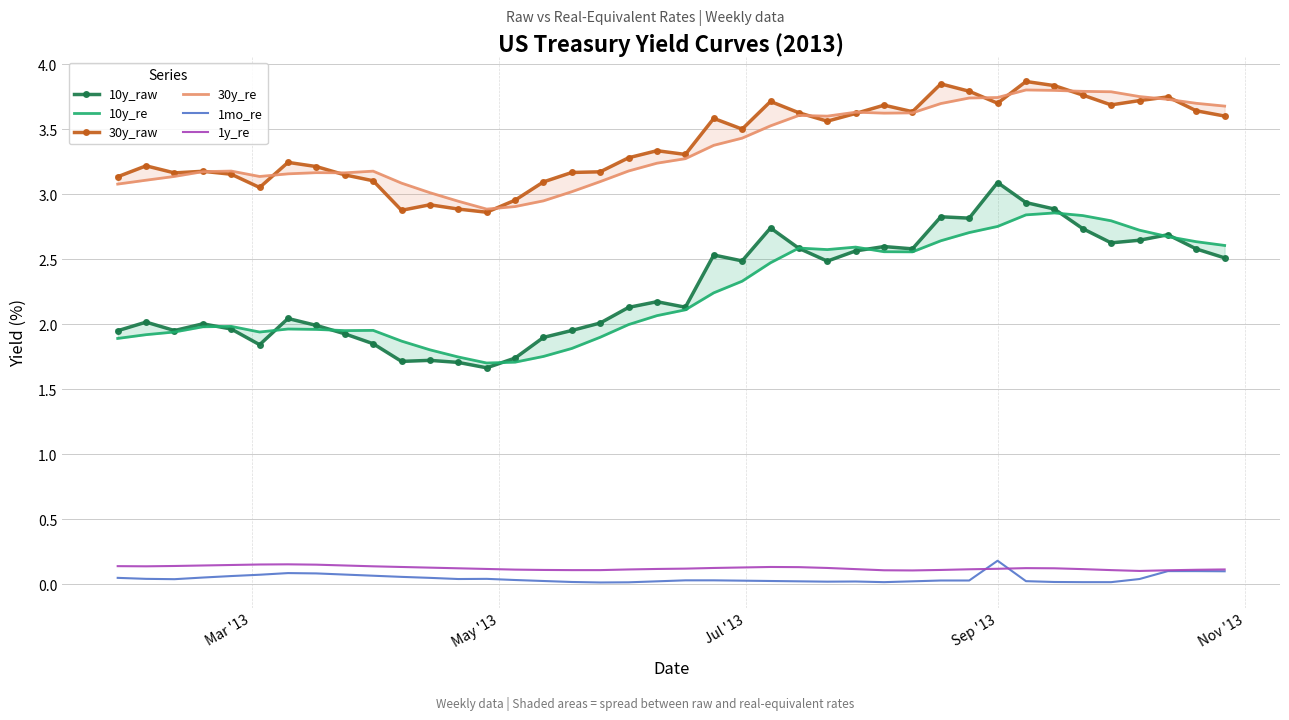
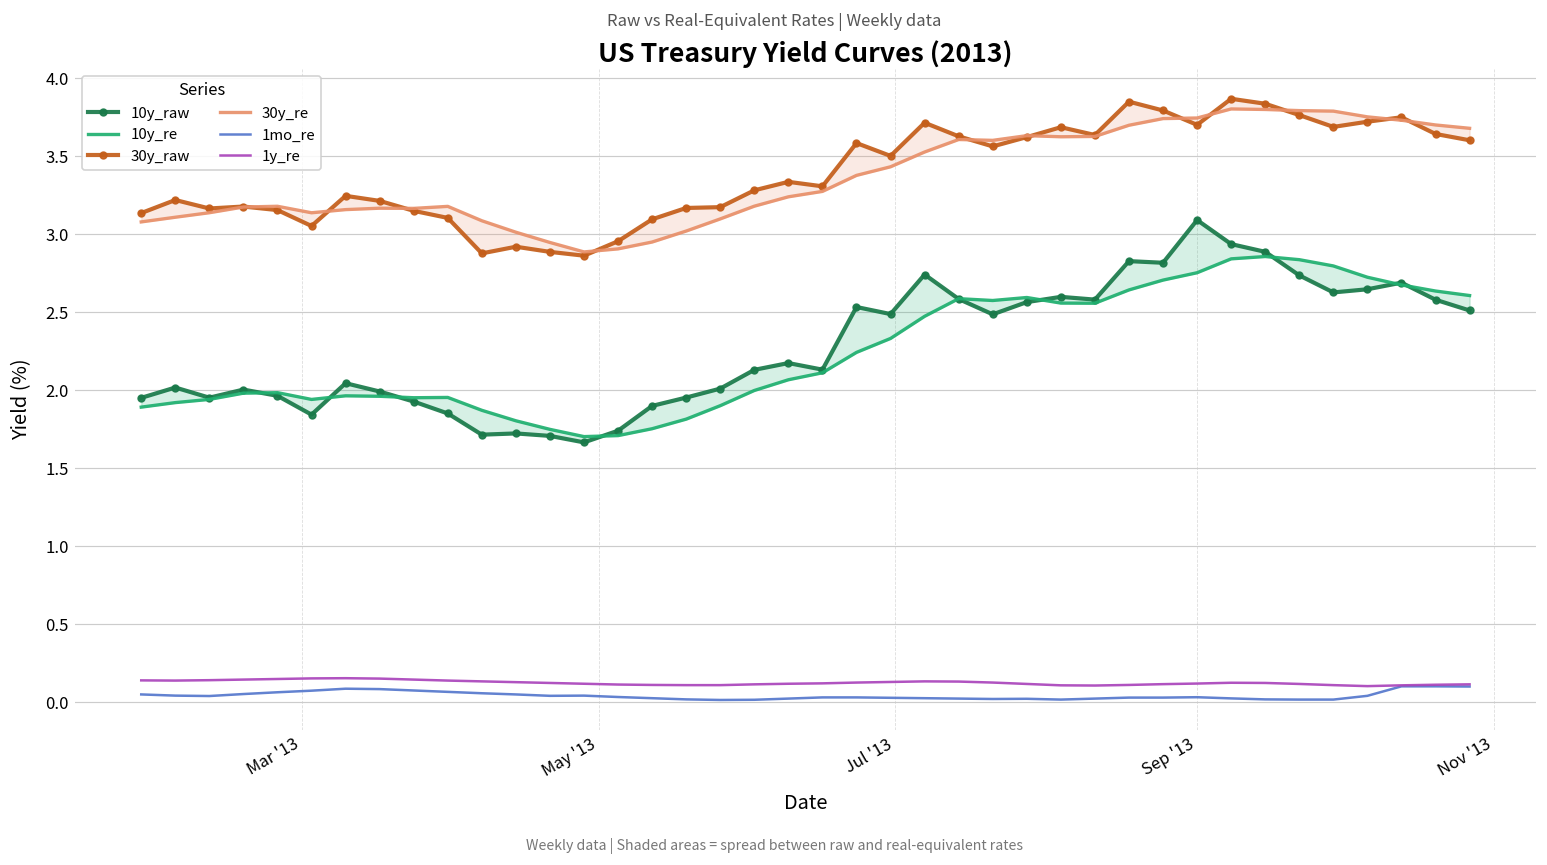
  {
    "30y_raw": {
      "Sep '13": 3.70
    },
    "1mo_re": {
-     "Sep '13": 0.18
+     "Sep '13": 0.03
    },
    "1y_re": {
      "Sep '13": 0.12
    }
  }
